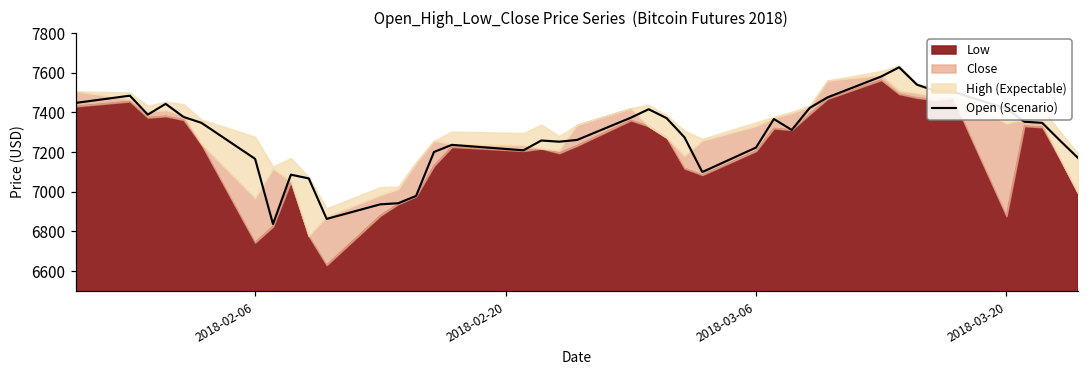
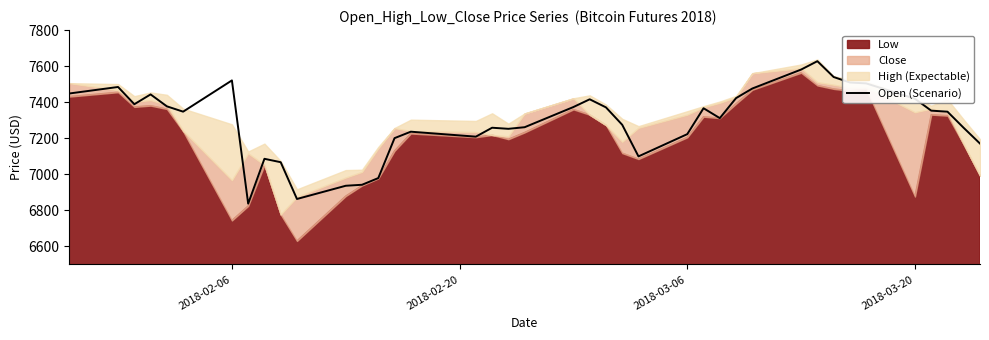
  {
    "Open (Scenario)": {
-     "2018-02-06": 7170,
+     "2018-02-06": 7520,
      "2018-03-06": 7220
    },
    "Low": {
      "2018-02-06": 6740,
      "2018-03-06": 7210,
      "2018-03-20": 6880
    }
  }
